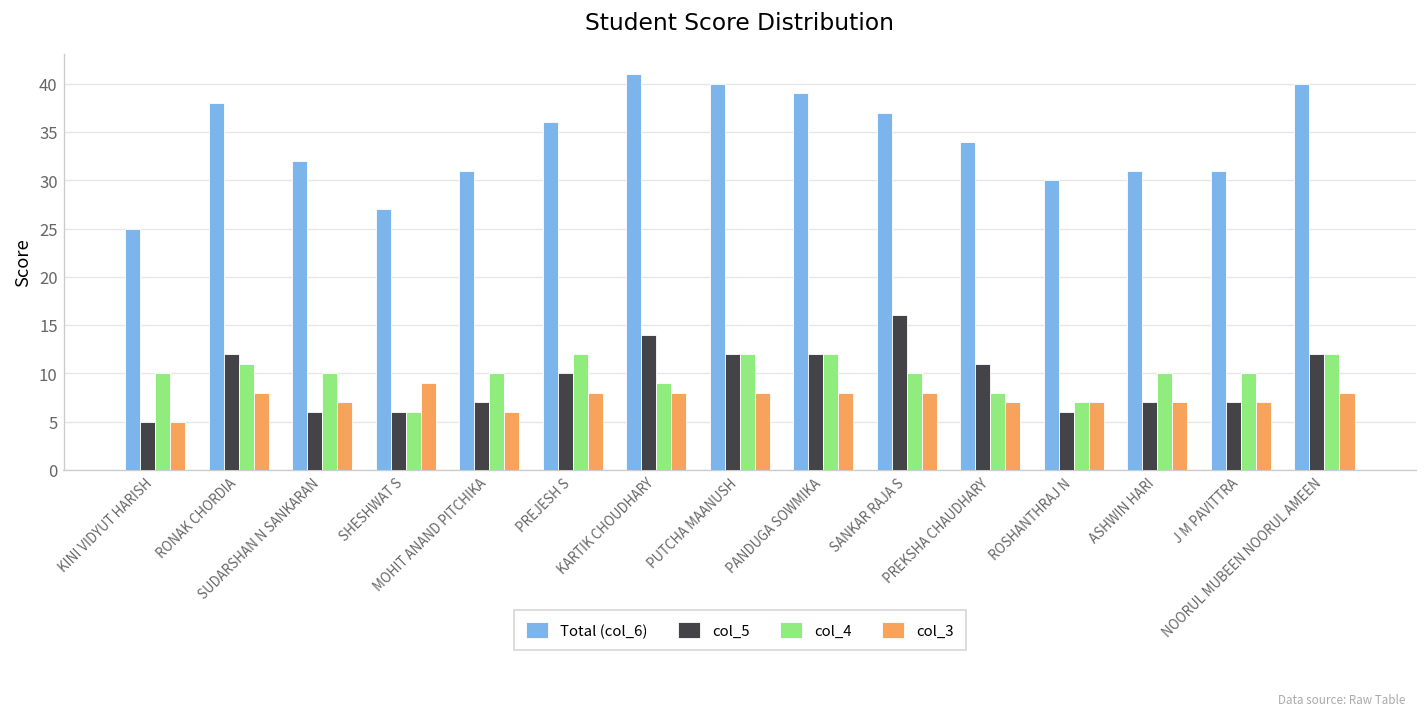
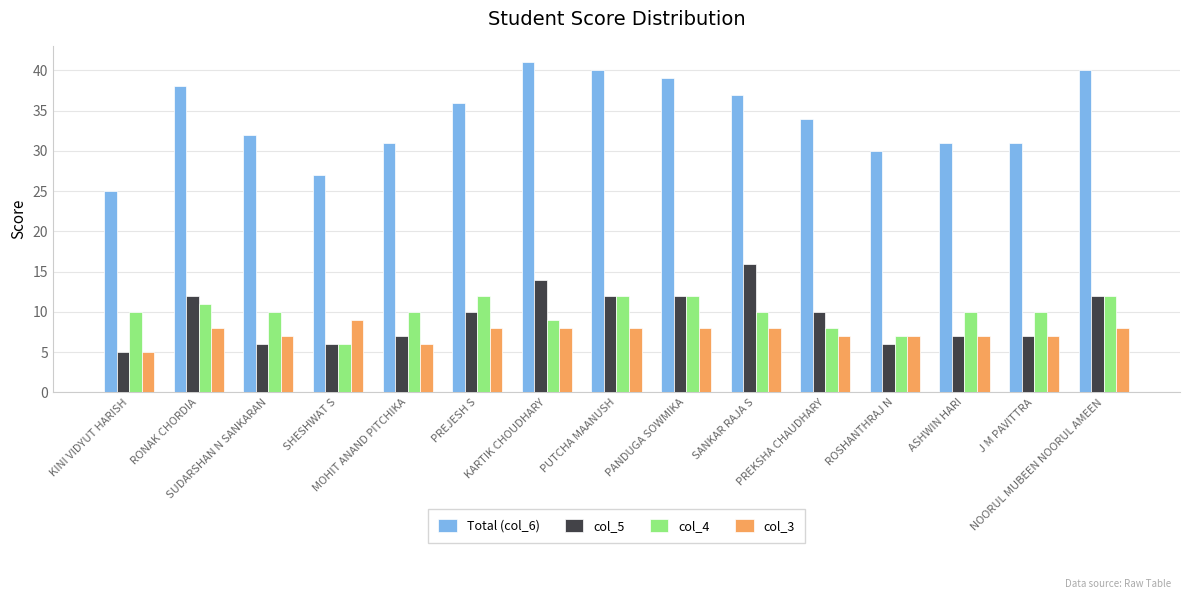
  {
    "Total (col_6)": {
      "KINI VIDYUT HARISH": 25,
      "RONAK CHORDIA": 38,
      "SUDARSHAN N SANKARAN": 32,
      "SHESHWAT S": 27,
      "MOHIT ANAND PITCHIKA": 31,
      "PREJESH S": 36,
      "KARTIK CHOUDHARY": 41,
      "PUTCHA MAANUSH": 40,
      "PANDUGA SOWMIKA": 39,
      "SANKAR RAJA S": 37,
      "PREKSHA CHAUDHARY": 34,
      "ROSHANTHRAJ N": 30,
      "ASHWIN HARI": 31,
      "J M PAVITTRA": 31,
      "NOORUL MUBEEN NOORUL AMEEN": 40
    },
    "col_5": {
      "KINI VIDYUT HARISH": 5,
      "RONAK CHORDIA": 12,
      "SUDARSHAN N SANKARAN": 6,
      "SHESHWAT S": 6,
      "MOHIT ANAND PITCHIKA": 7,
      "PREJESH S": 10,
      "KARTIK CHOUDHARY": 14,
      "PUTCHA MAANUSH": 12,
      "PANDUGA SOWMIKA": 12,
      "SANKAR RAJA S": 16,
-     "PREKSHA CHAUDHARY": 11,
+     "PREKSHA CHAUDHARY": 10,
      "ROSHANTHRAJ N": 6,
      "ASHWIN HARI": 7,
      "J M PAVITTRA": 7,
      "NOORUL MUBEEN NOORUL AMEEN": 12
    },
    "col_4": {
      "KINI VIDYUT HARISH": 10,
      "RONAK CHORDIA": 11,
      "SUDARSHAN N SANKARAN": 10,
      "SHESHWAT S": 6,
      "MOHIT ANAND PITCHIKA": 10,
      "PREJESH S": 12,
      "KARTIK CHOUDHARY": 9,
      "PUTCHA MAANUSH": 12,
      "PANDUGA SOWMIKA": 12,
      "SANKAR RAJA S": 10,
      "PREKSHA CHAUDHARY": 8,
      "ROSHANTHRAJ N": 7,
      "ASHWIN HARI": 10,
      "J M PAVITTRA": 10,
      "NOORUL MUBEEN NOORUL AMEEN": 12
    },
    "col_3": {
      "KINI VIDYUT HARISH": 5,
      "RONAK CHORDIA": 8,
      "SUDARSHAN N SANKARAN": 7,
      "SHESHWAT S": 9,
      "MOHIT ANAND PITCHIKA": 6,
      "PREJESH S": 8,
      "KARTIK CHOUDHARY": 8,
      "PUTCHA MAANUSH": 8,
      "PANDUGA SOWMIKA": 8,
      "SANKAR RAJA S": 8,
      "PREKSHA CHAUDHARY": 7,
      "ROSHANTHRAJ N": 7,
      "ASHWIN HARI": 7,
      "J M PAVITTRA": 7,
      "NOORUL MUBEEN NOORUL AMEEN": 8
    }
  }
